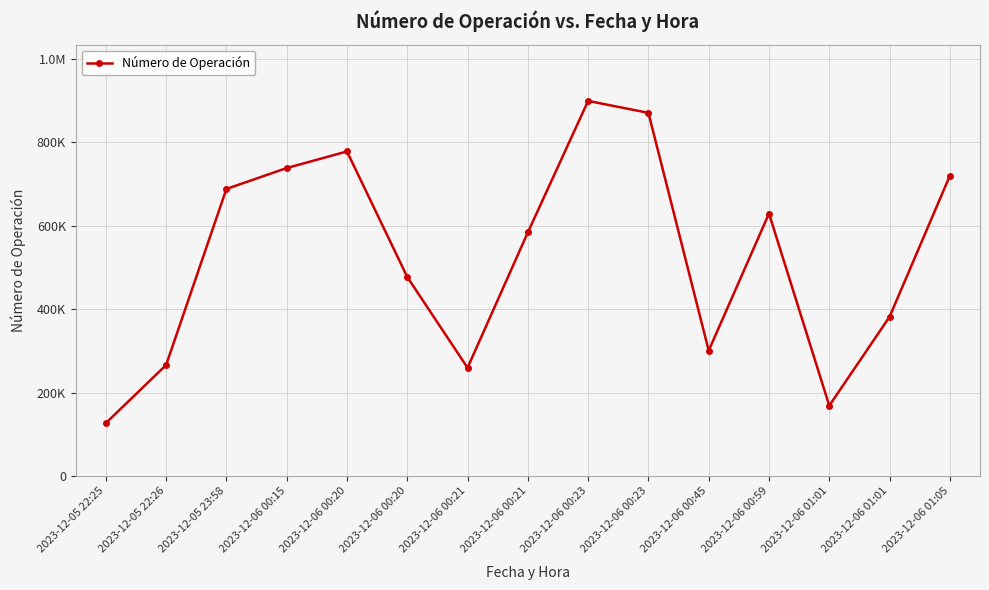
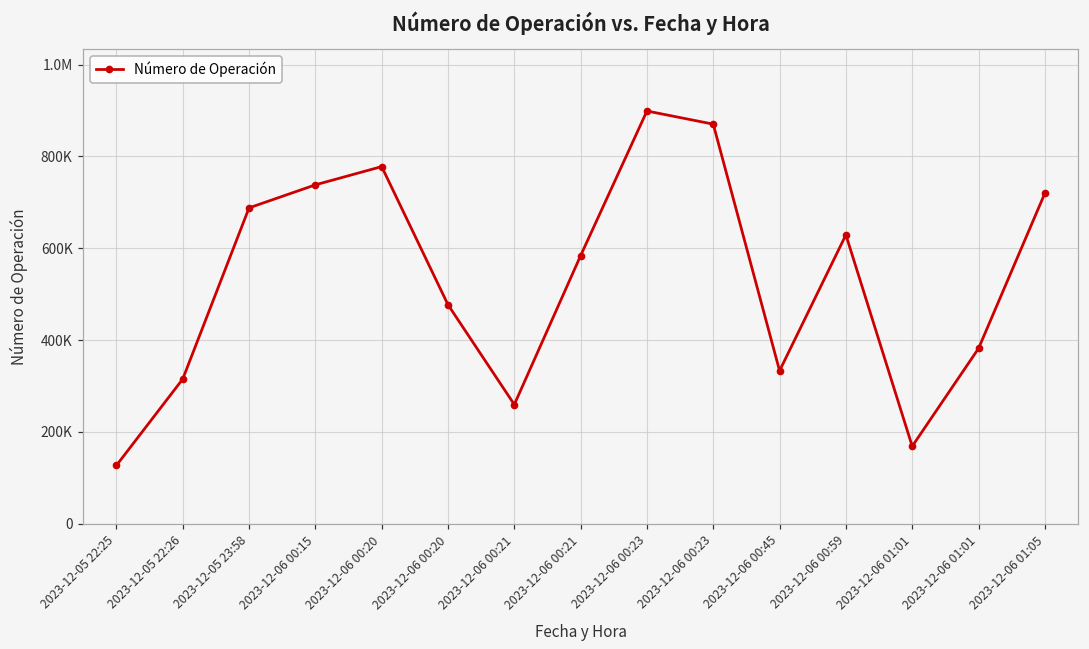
  {
    "2023-12-05 22:25": 130000,
-   "2023-12-05 22:26": 270000,
+   "2023-12-05 22:26": 310000,
    "2023-12-05 23:58": 690000,
    "2023-12-06 00:15": 740000,
-   "2023-12-06 00:45": 300000,
+   "2023-12-06 00:45": 330000,
    "2023-12-06 00:59": 630000,
    "2023-12-06 01:05": 720000
  }
